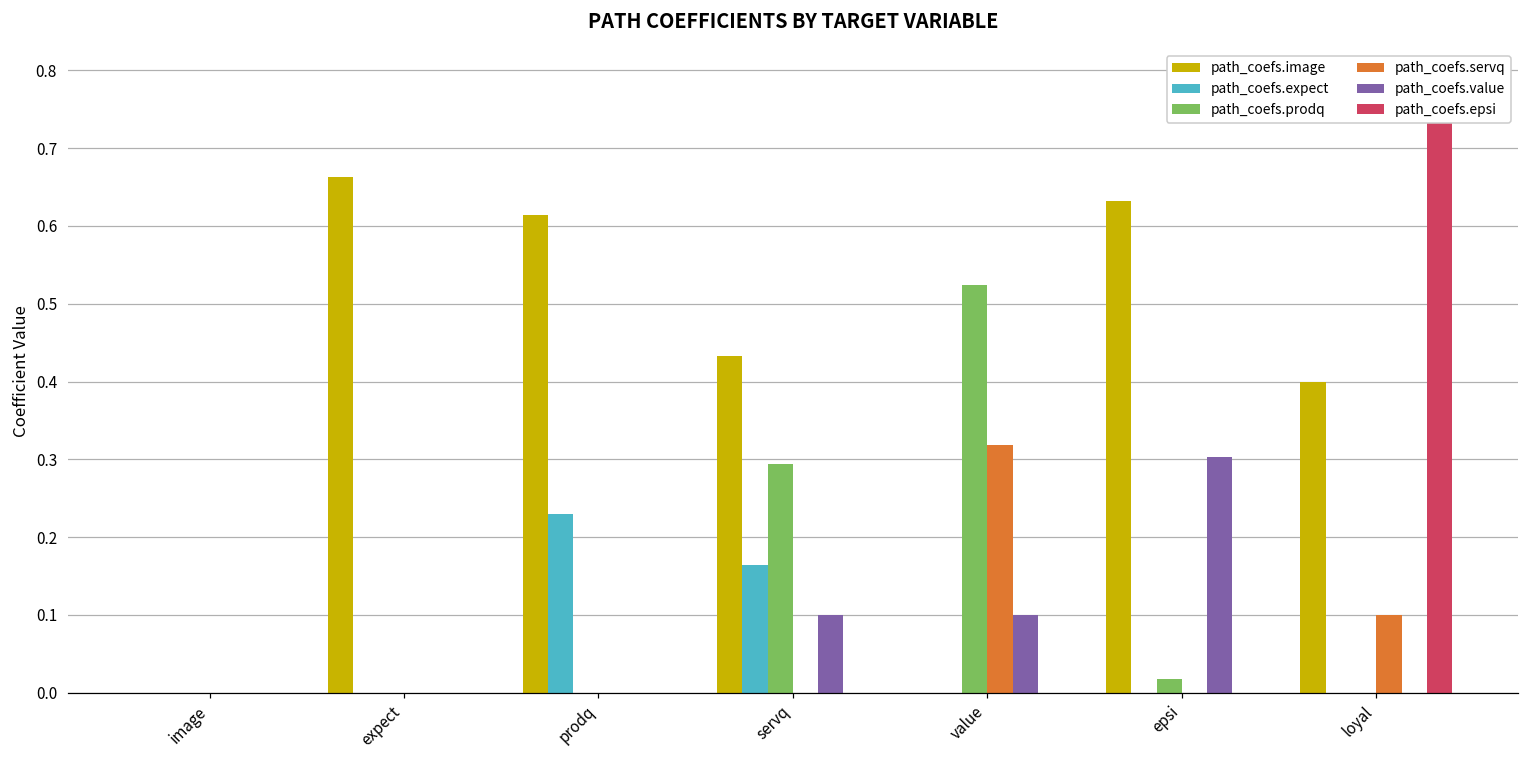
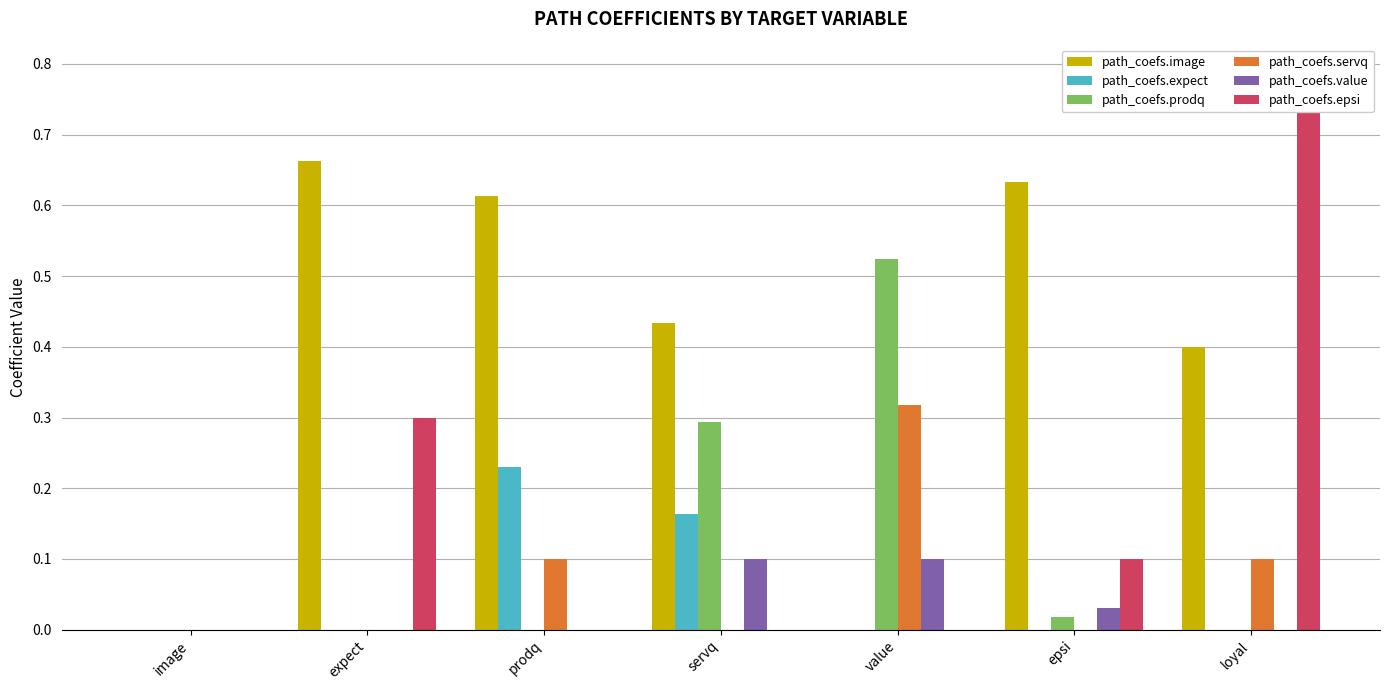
  {
    "path_coefs.image": {
      "image": 0.00,
      "expect": 0.66,
      "prodq": 0.61,
      "servq": 0.43,
      "value": 0.00,
      "epsi": 0.63,
      "loyal": 0.40
    },
    "path_coefs.expect": {
      "image": 0.00,
      "expect": 0.00,
      "prodq": 0.23,
      "servq": 0.16,
      "value": 0.00,
      "epsi": 0.00,
      "loyal": 0.00
    },
    "path_coefs.prodq": {
      "image": 0.00,
      "expect": 0.00,
      "prodq": 0.00,
      "servq": 0.29,
      "value": 0.52,
      "epsi": 0.02,
      "loyal": 0.00
    },
    "path_coefs.servq": {
      "image": 0.0,
      "expect": 0.0,
-     "prodq": 0.0,
+     "prodq": 0.1,
      "servq": 0.0,
      "value": 0.32,
      "loyal": 0.1
    },
    "path_coefs.value": {
      "image": 0.00,
      "expect": 0.00,
      "prodq": 0.00,
      "servq": 0.10,
      "value": 0.10,
-     "epsi": 0.30,
+     "epsi": 0.03,
      "loyal": 0.00
    },
    "path_coefs.epsi": {
      "image": 0.0,
-     "expect": 0.0,
+     "expect": 0.3,
      "prodq": 0.0,
      "servq": 0.0,
      "value": 0.0,
-     "epsi": 0.0
+     "epsi": 0.1
    }
  }
